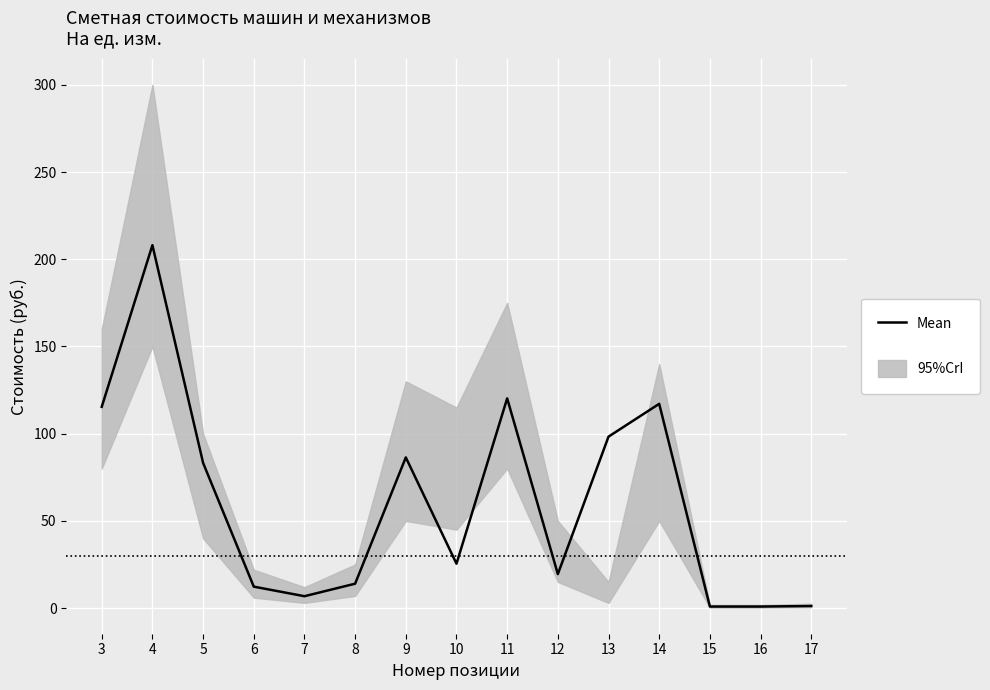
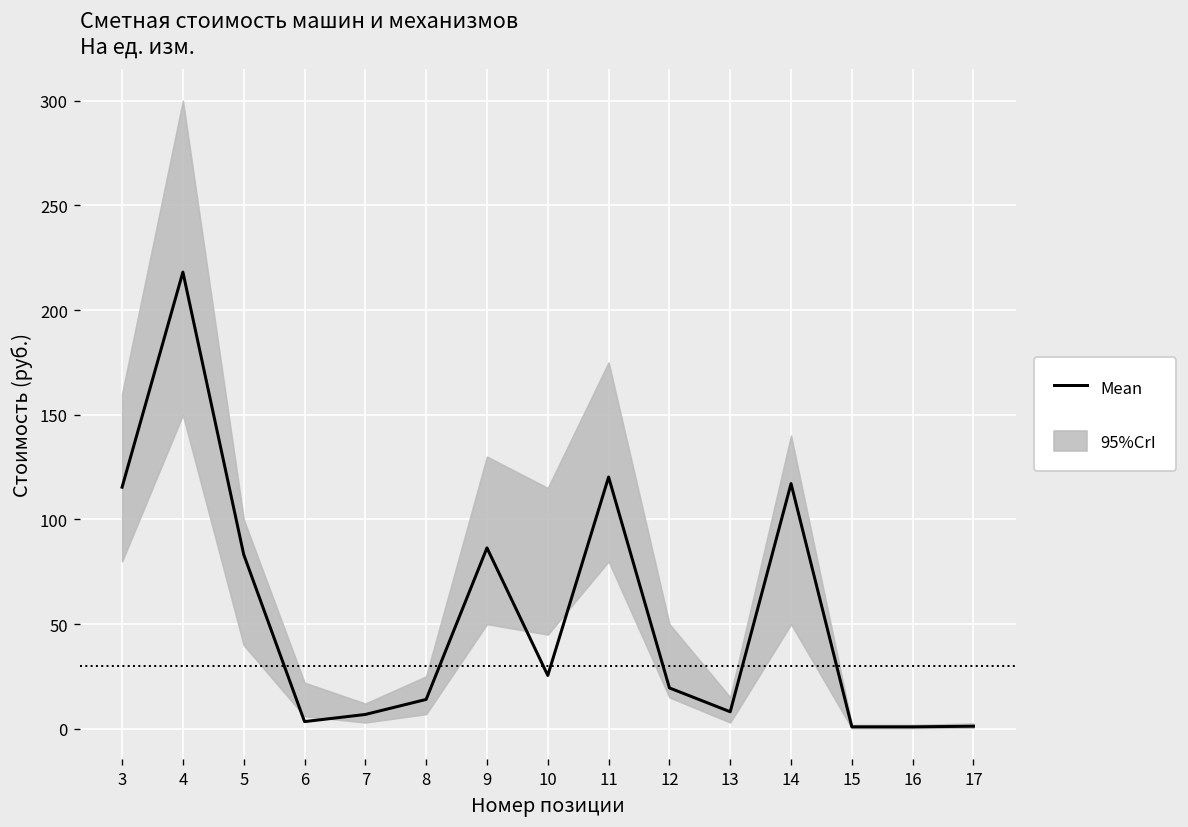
  {
    "Mean": {
      "3": 115,
-     "4": 208,
+     "4": 218,
      "5": 83,
-     "6": 12,
+     "6": 3,
      "7": 7,
      "8": 14,
      "9": 86,
      "10": 25,
      "11": 120,
      "12": 20,
-     "13": 98,
+     "13": 8,
      "14": 117
    }
  }
